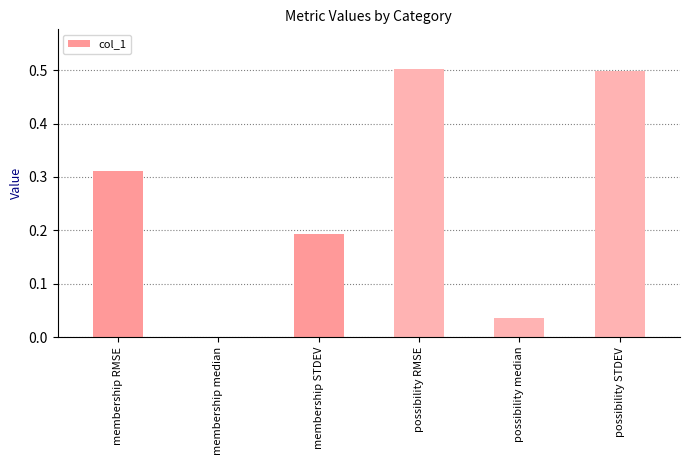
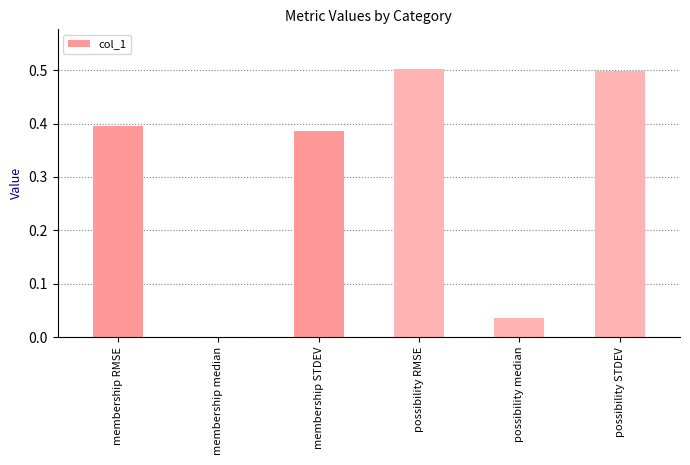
  {
-   "membership RMSE": 0.31,
-   "membership STDEV": 0.19,
+   "membership RMSE": 0.39,
+   "membership STDEV": 0.39,
    "possibility RMSE": 0.50,
    "possibility median": 0.04,
    "possibility STDEV": 0.50
  }
